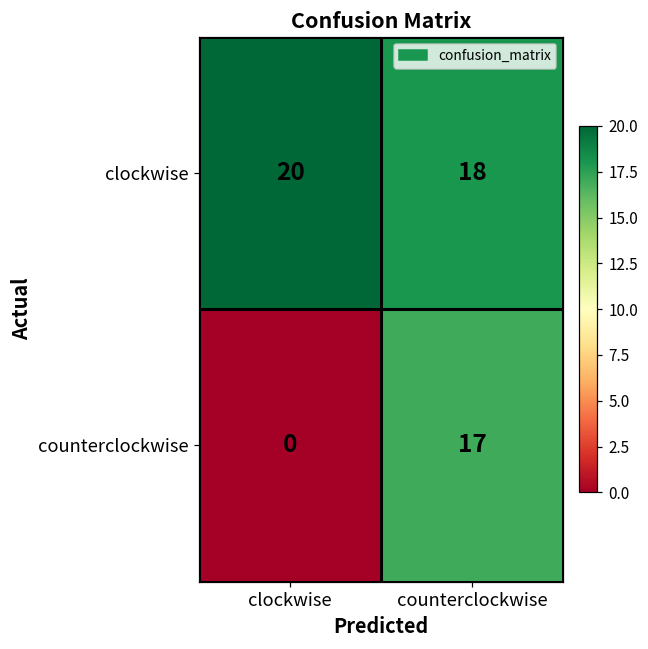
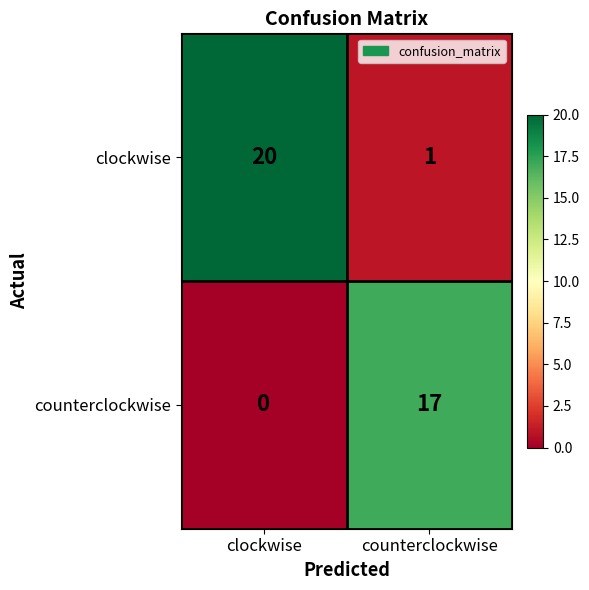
  {
    "clockwise": {
      "clockwise": 20,
-     "counterclockwise": 18
+     "counterclockwise": 1
    },
    "counterclockwise": {
      "clockwise": 0,
      "counterclockwise": 17
    }
  }
